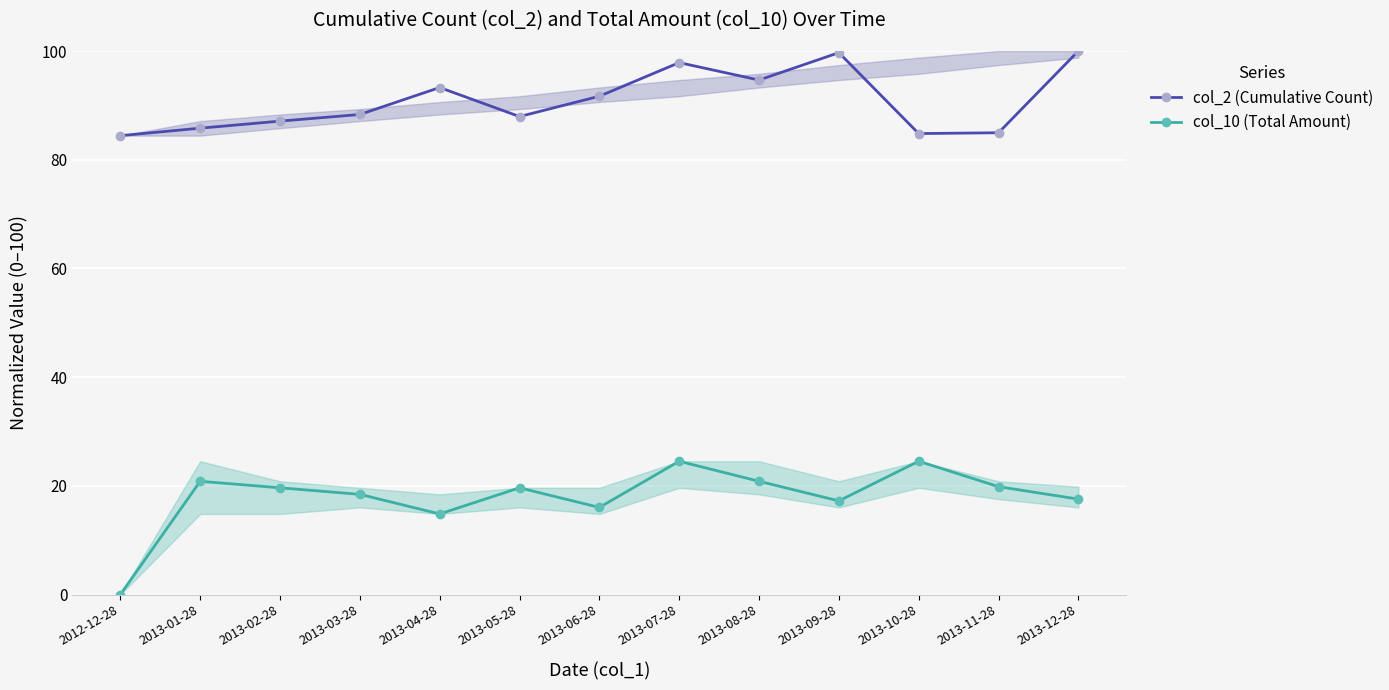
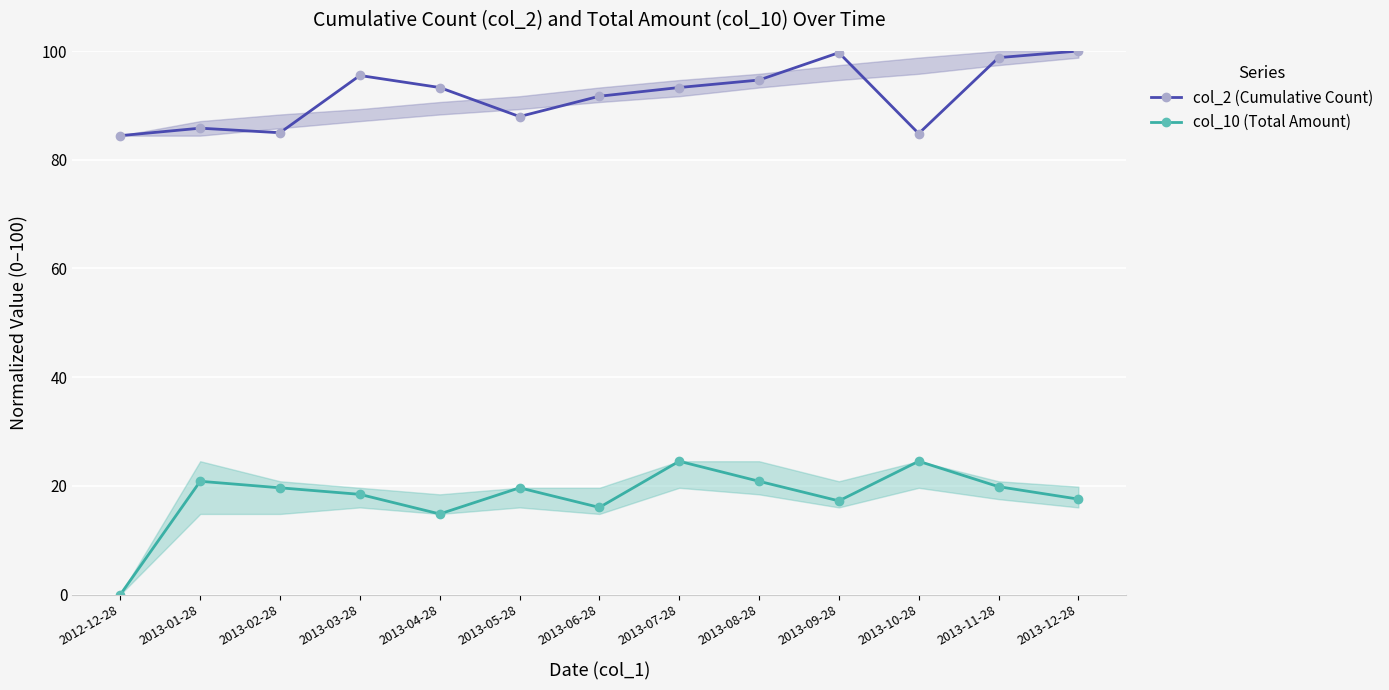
  {
    "col_2 (Cumulative Count)": {
      "2013-01-28": 86,
-     "2013-02-28": 87,
-     "2013-03-28": 88,
+     "2013-02-28": 85,
+     "2013-03-28": 95,
      "2013-04-28": 93,
      "2013-05-28": 88,
      "2013-06-28": 92,
-     "2013-07-28": 98,
+     "2013-07-28": 93,
      "2013-08-28": 95,
      "2013-09-28": 100,
      "2013-10-28": 85,
-     "2013-11-28": 85
+     "2013-11-28": 99
    }
  }
